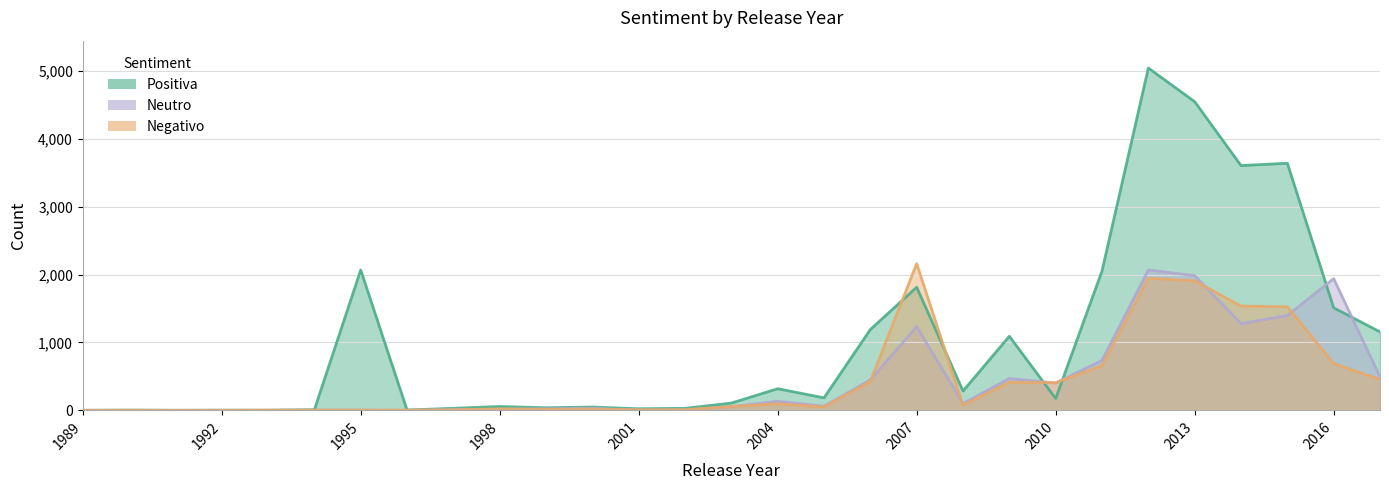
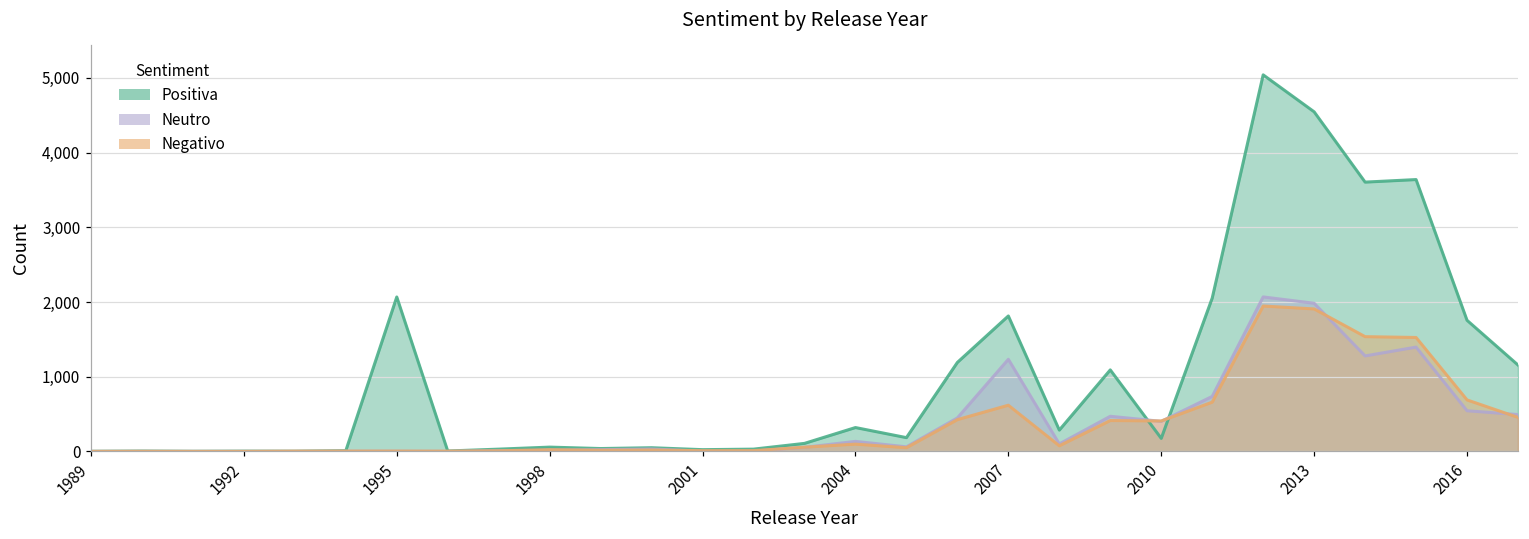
  {
    "Positiva": {
      "1995": "2,100",
      "2004": "300",
      "2007": "1,800",
      "2010": "200",
      "2013": "4,500",
-     "2016": "1,500"
+     "2016": "1,800"
    },
    "Neutro": {
      "2004": "100",
      "2007": "1,200",
      "2013": "2,000",
-     "2016": "1,900"
+     "2016": "500"
    },
    "Negativo": {
      "2004": "100",
-     "2007": "2,200",
+     "2007": "600",
      "2013": "1,900",
      "2016": "700"
    }
  }
